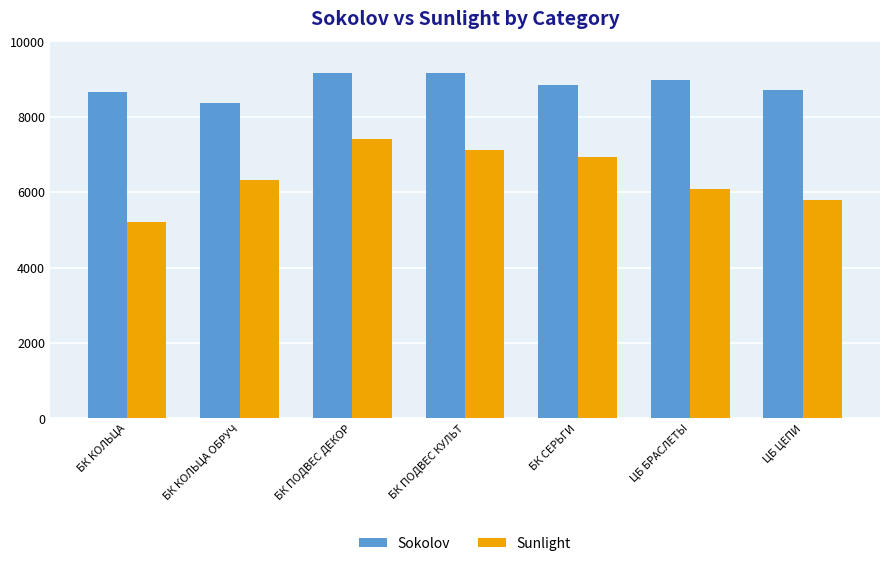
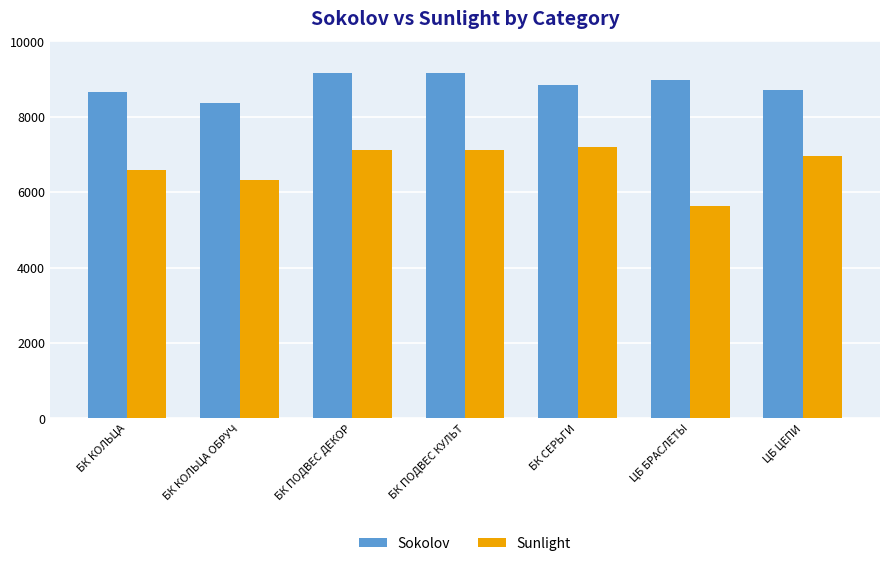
  {
    "Sokolov": {
      "БК КОЛЬЦА": 8700,
      "БК КОЛЬЦА ОБРУЧ": 8400,
      "БК ПОДВЕС ДЕКОР": 9200,
      "БК ПОДВЕС КУЛЬТ": 9200,
      "БК СЕРЬГИ": 8800,
      "ЦБ БРАСЛЕТЫ": 9000,
      "ЦБ ЦЕПИ": 8700
    },
    "Sunlight": {
-     "БК КОЛЬЦА": 5200,
+     "БК КОЛЬЦА": 6600,
      "БК КОЛЬЦА ОБРУЧ": 6300,
-     "БК ПОДВЕС ДЕКОР": 7400,
+     "БК ПОДВЕС ДЕКОР": 7100,
      "БК ПОДВЕС КУЛЬТ": 7100,
-     "БК СЕРЬГИ": 6900,
-     "ЦБ БРАСЛЕТЫ": 6100,
-     "ЦБ ЦЕПИ": 5800
+     "БК СЕРЬГИ": 7200,
+     "ЦБ БРАСЛЕТЫ": 5600,
+     "ЦБ ЦЕПИ": 7000
    }
  }
